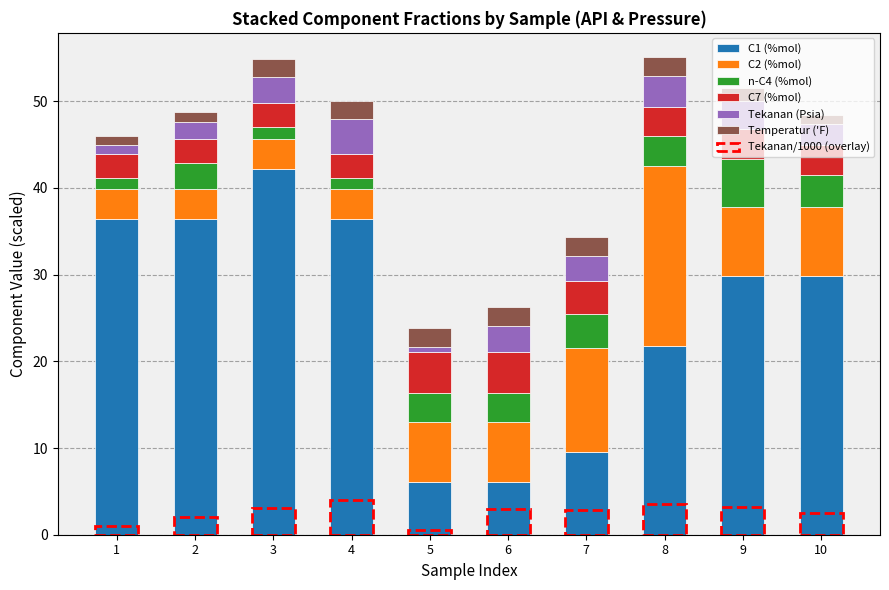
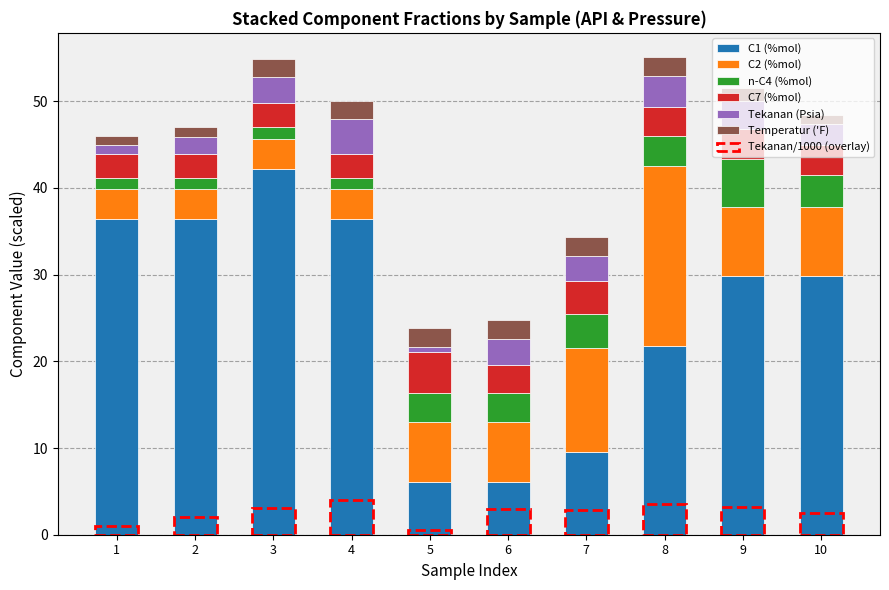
  {
    "C1 (%mol)": {
      "1": 36,
      "2": 36,
      "3": 42,
      "4": 36,
      "5": 6,
      "6": 6,
      "7": 10,
      "8": 22,
      "9": 30,
      "10": 30
    },
    "C2 (%mol)": {
      "1": 3,
      "2": 3,
      "3": 3,
      "4": 3,
      "5": 7,
      "6": 7,
      "7": 12,
      "8": 21,
      "9": 8,
      "10": 8
    },
    "n-C4 (%mol)": {
      "1": 1,
-     "2": 3,
+     "2": 1,
      "3": 1,
      "4": 1,
      "5": 3,
      "6": 3,
      "7": 4,
      "8": 3,
      "9": 6,
      "10": 4
    },
    "C7 (%mol)": {
      "1": 3,
      "2": 3,
      "3": 3,
      "4": 3,
      "5": 5,
-     "6": 5,
+     "6": 3,
      "7": 4,
      "8": 3
    },
    "Tekanan (Psia)": {
      "1": 1,
      "2": 2,
      "3": 3,
      "4": 4,
      "5": 1,
      "6": 3,
      "7": 3,
      "8": 4
    },
    "Temperatur ('F)": {
      "1": 1,
      "2": 1,
      "3": 2,
      "4": 2,
      "5": 2,
      "6": 2,
      "7": 2,
      "8": 2
    }
  }
